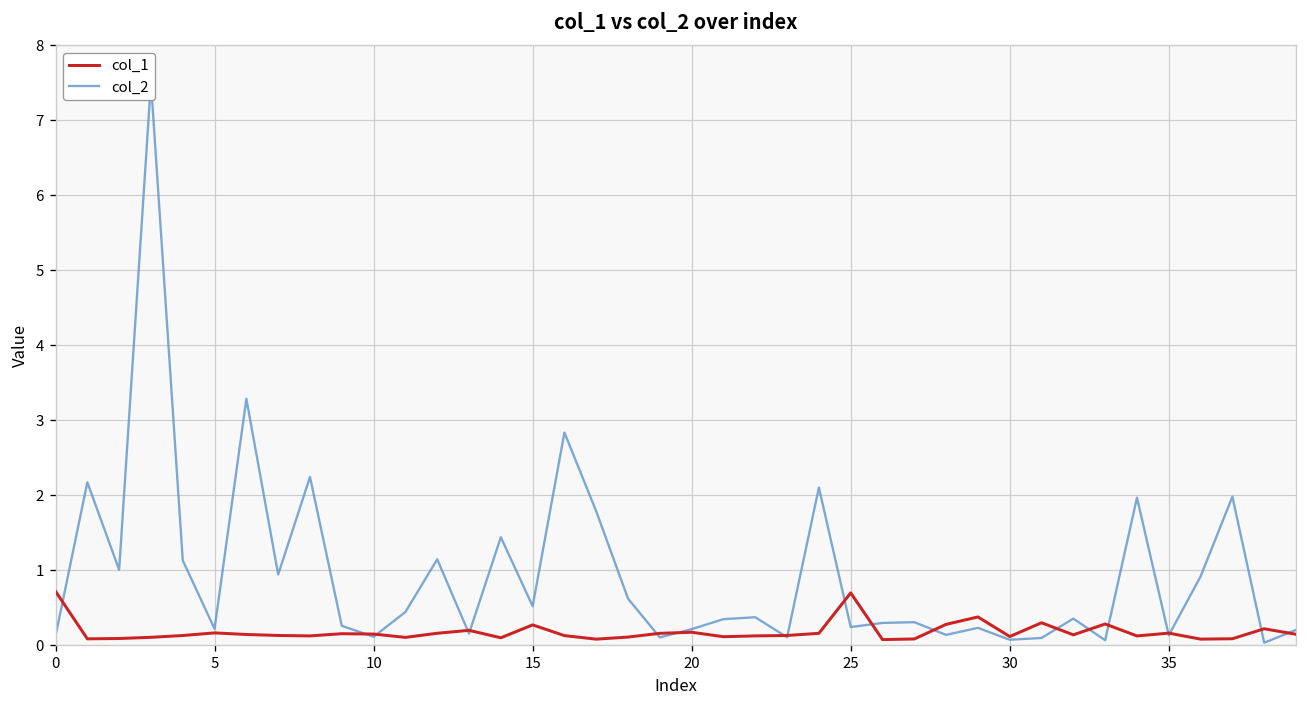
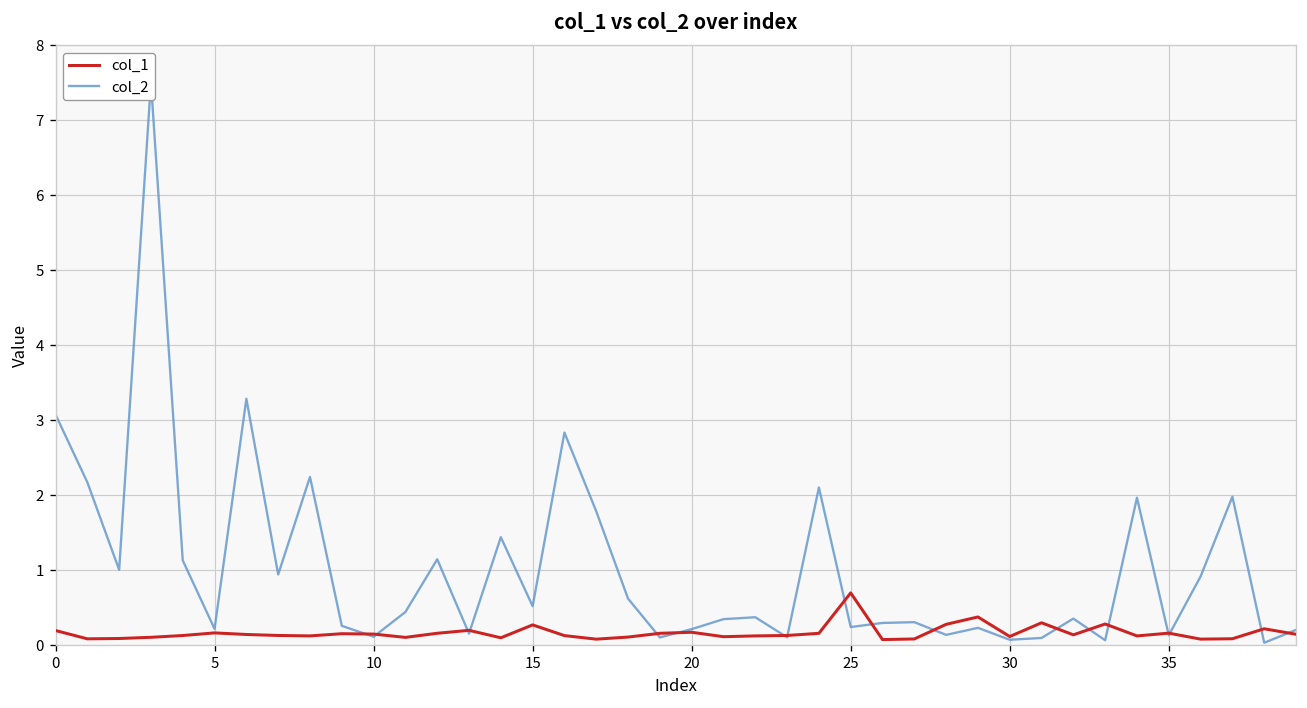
  {
    "col_1": {
-     "0": 0.7,
+     "0": 0.2,
      "5": 0.2,
      "15": 0.3,
      "20": 0.2,
      "25": 0.7,
      "30": 0.1
    },
    "col_2": {
-     "0": 0.1,
+     "0": 3.1,
      "5": 0.2,
      "15": 0.5,
      "20": 0.2,
      "25": 0.2,
      "30": 0.1
    }
  }
